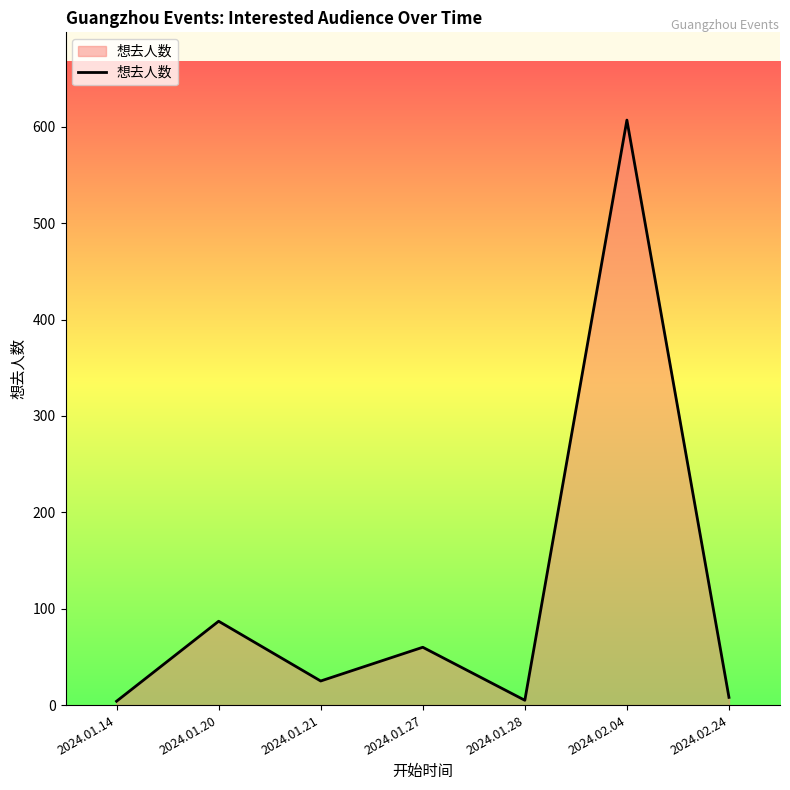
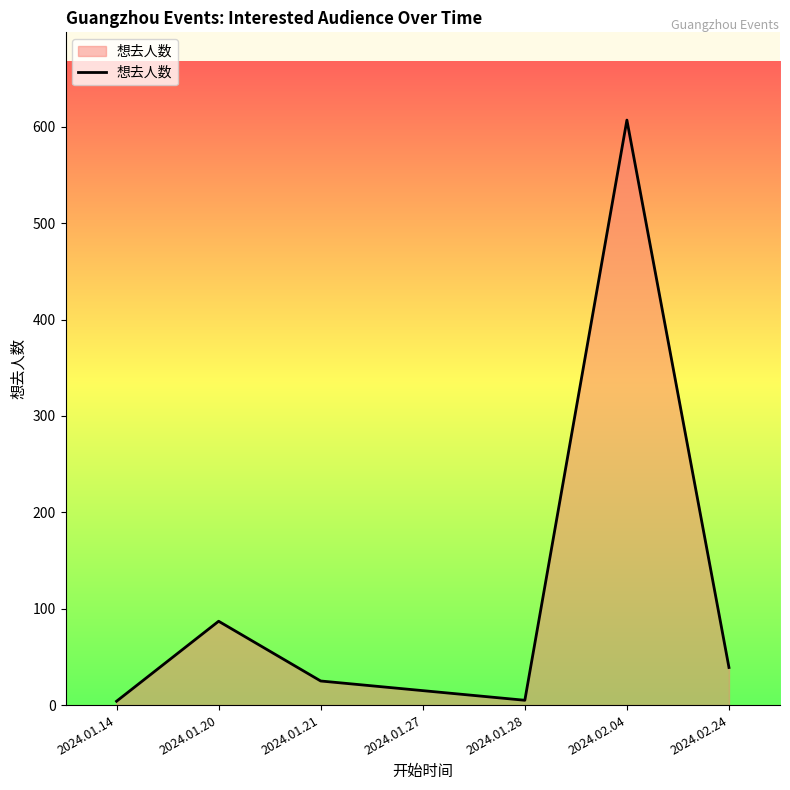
  {
    "2024.01.14": 0,
    "2024.01.20": 90,
    "2024.01.21": 30,
-   "2024.01.27": 60,
+   "2024.01.27": 20,
    "2024.01.28": 10,
    "2024.02.04": 610,
-   "2024.02.24": 10
+   "2024.02.24": 40
  }
